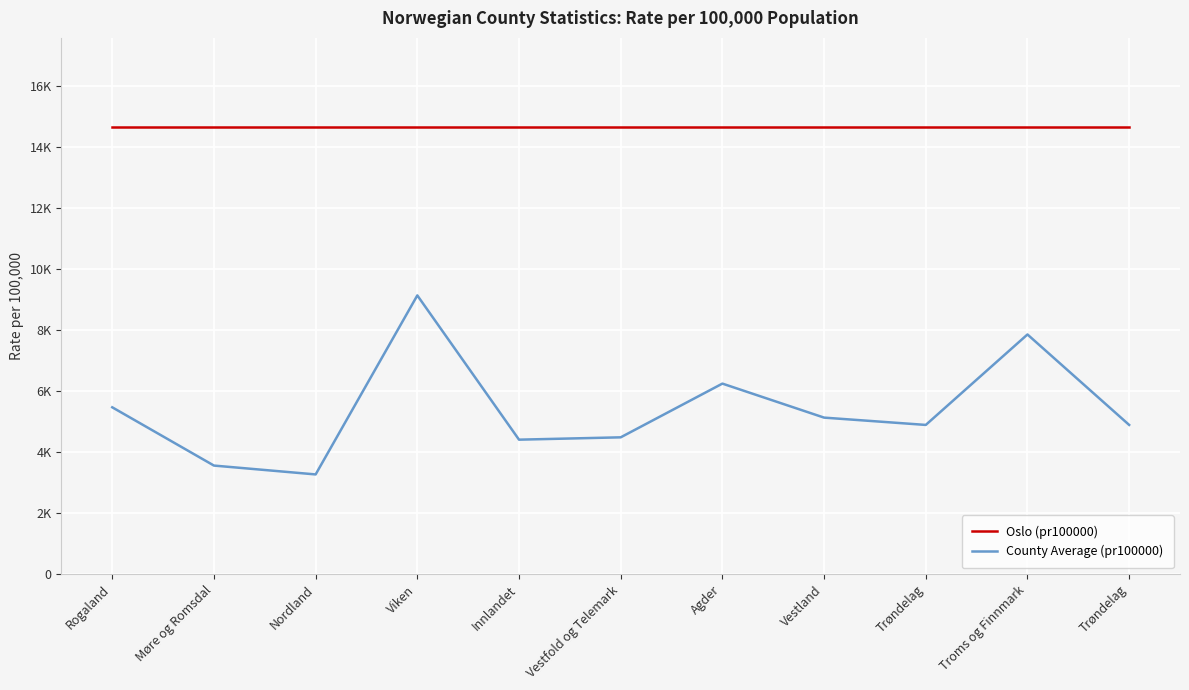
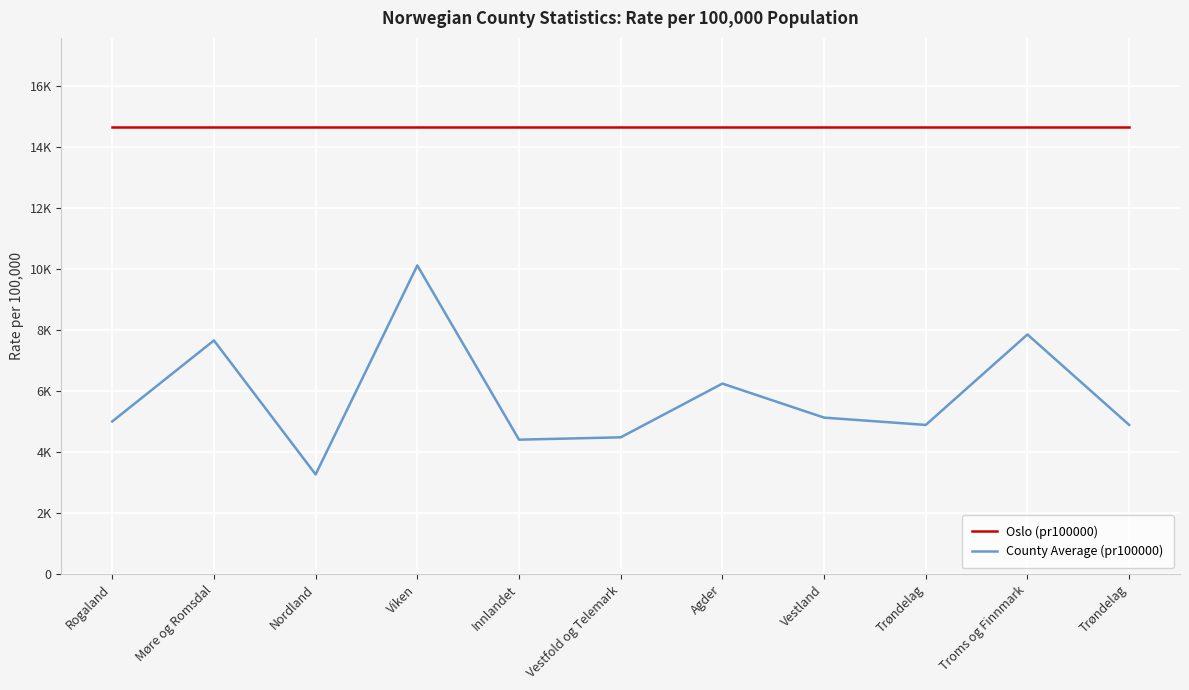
  {
    "Oslo (pr100000)": {
      "Rogaland": 14600,
      "Møre og Romsdal": 14600,
      "Nordland": 14600,
      "Viken": 14600,
      "Innlandet": 14600,
      "Vestfold og Telemark": 14600,
      "Agder": 14600,
      "Vestland": 14600,
      "Troms og Finnmark": 14600
    },
    "County Average (pr100000)": {
-     "Rogaland": 5500,
-     "Møre og Romsdal": 3600,
+     "Rogaland": 5000,
+     "Møre og Romsdal": 7700,
      "Nordland": 3300,
-     "Viken": 9100,
+     "Viken": 10100,
      "Innlandet": 4400,
      "Vestfold og Telemark": 4500,
      "Agder": 6200,
      "Vestland": 5100,
      "Troms og Finnmark": 7900
    }
  }
